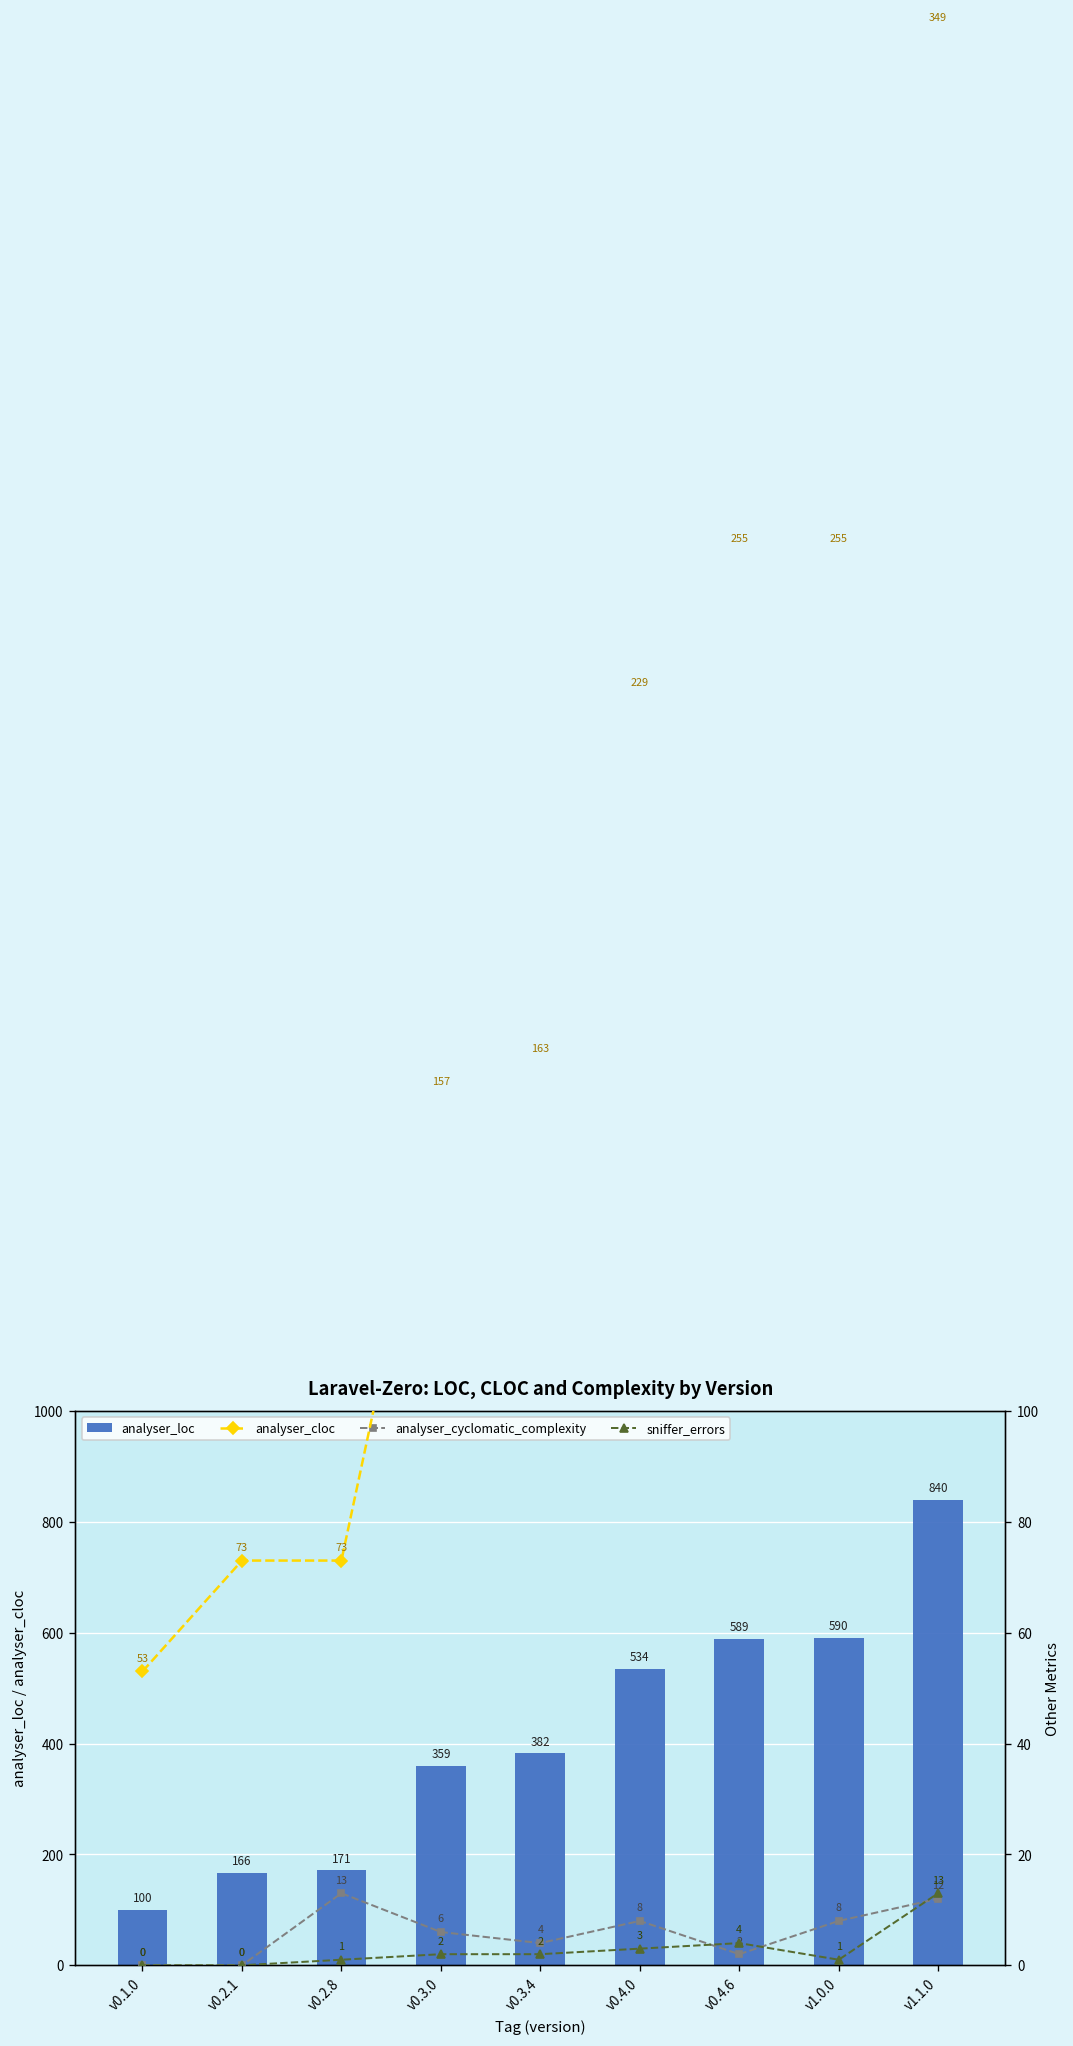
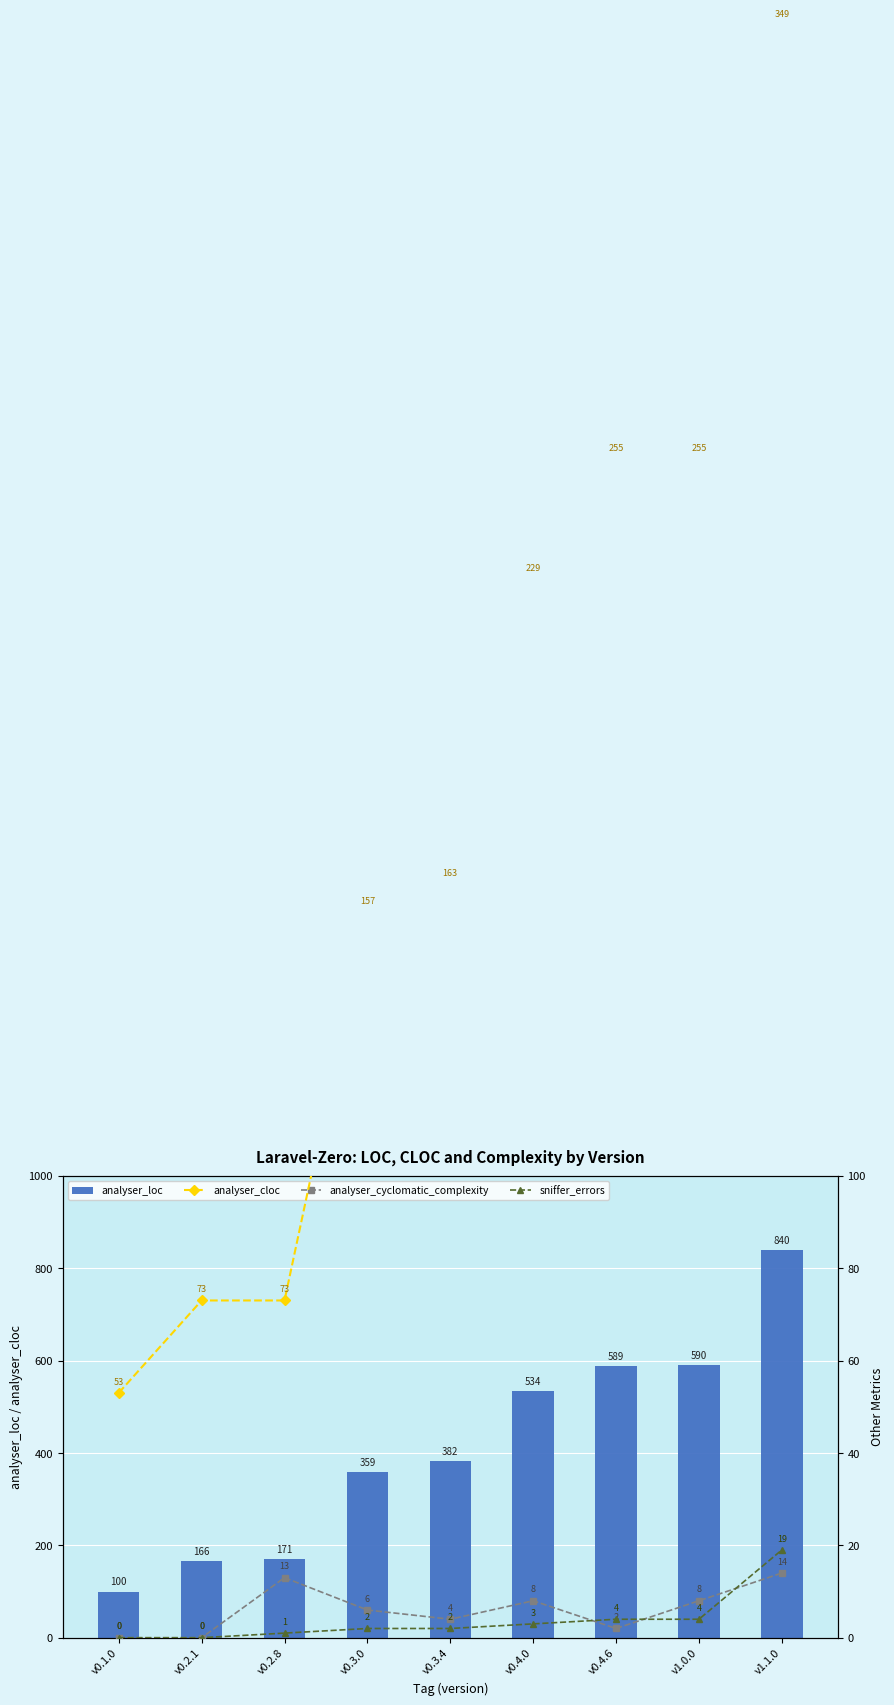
  {
    "analyser_loc": {
      "v0.1.0": 100,
      "v0.2.1": 166,
      "v0.2.8": 171,
      "v0.3.0": 359,
      "v0.3.4": 382,
      "v0.4.0": 534,
      "v0.4.6": 589,
      "v1.0.0": 590,
      "v1.1.0": 840
    },
    "analyser_cloc": {
      "v0.1.0": 53,
      "v0.2.1": 73,
      "v0.2.8": 73
    },
    "analyser_cyclomatic_complexity": {
      "v0.2.8": 13,
      "v0.3.0": 6,
      "v0.3.4": 4,
      "v0.4.0": 8,
      "v1.0.0": 8,
-     "v1.1.0": 12
+     "v1.1.0": 14
    },
    "sniffer_errors": {
      "v0.2.8": 1,
      "v0.3.0": 2,
      "v0.4.0": 3,
      "v0.4.6": 4,
-     "v1.0.0": 1,
-     "v1.1.0": 13
+     "v1.0.0": 4,
+     "v1.1.0": 19
    }
  }
